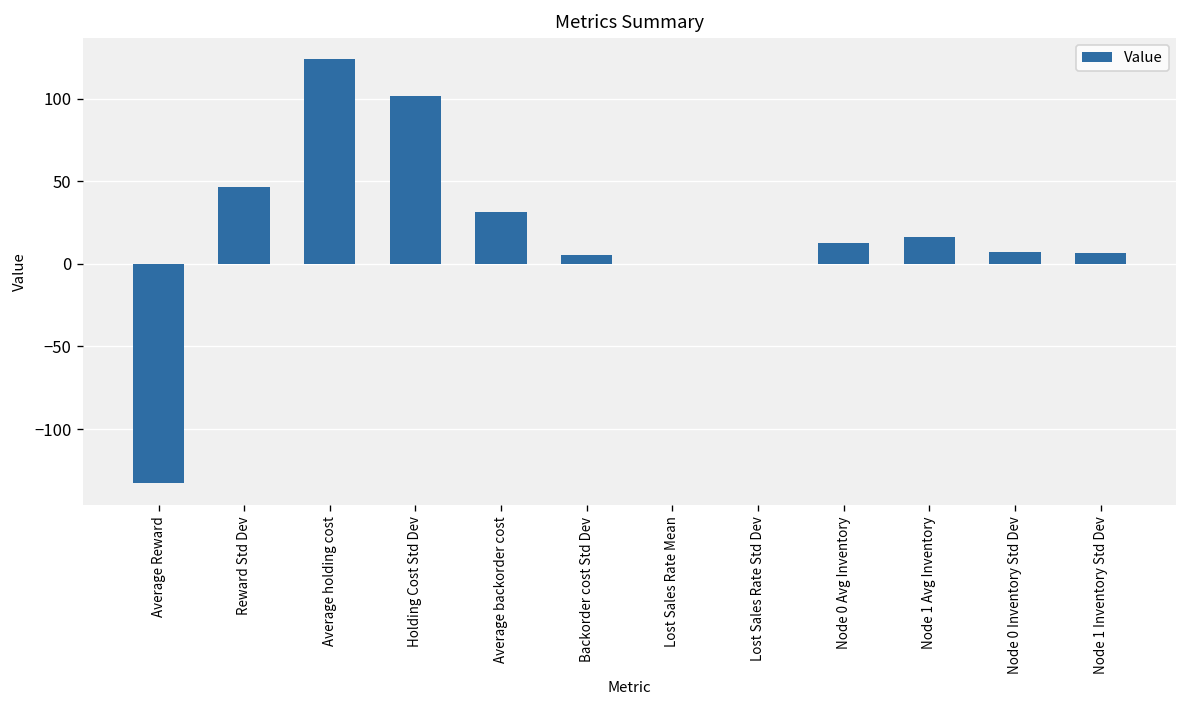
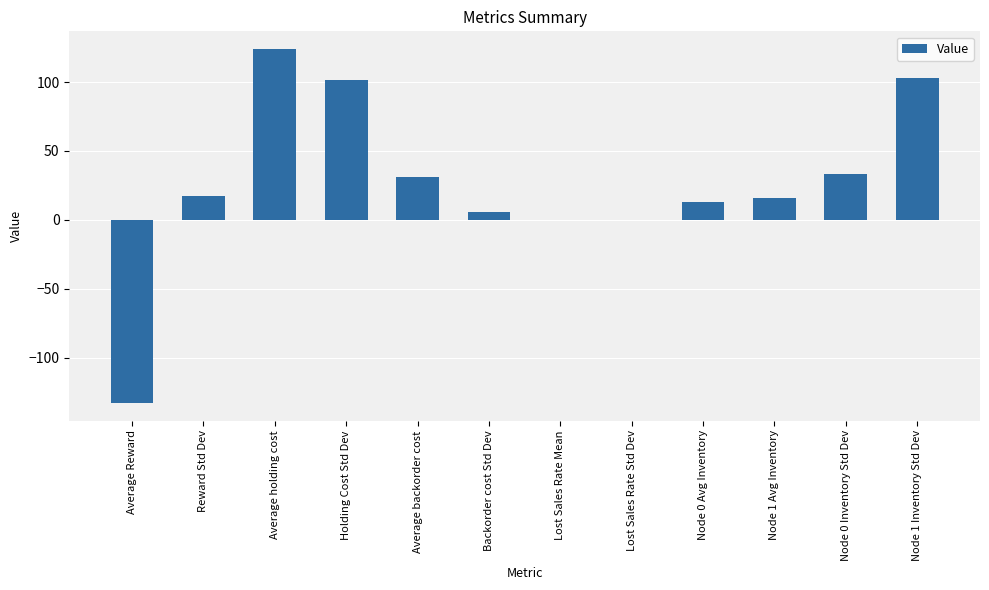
  {
    "Average Reward": -133,
-   "Reward Std Dev": 47,
+   "Reward Std Dev": 18,
    "Average holding cost": 124,
    "Holding Cost Std Dev": 102,
    "Average backorder cost": 31,
    "Backorder cost Std Dev": 5,
    "Node 0 Avg Inventory": 13,
    "Node 1 Avg Inventory": 16,
-   "Node 0 Inventory Std Dev": 7,
-   "Node 1 Inventory Std Dev": 7
+   "Node 0 Inventory Std Dev": 33,
+   "Node 1 Inventory Std Dev": 103
  }
